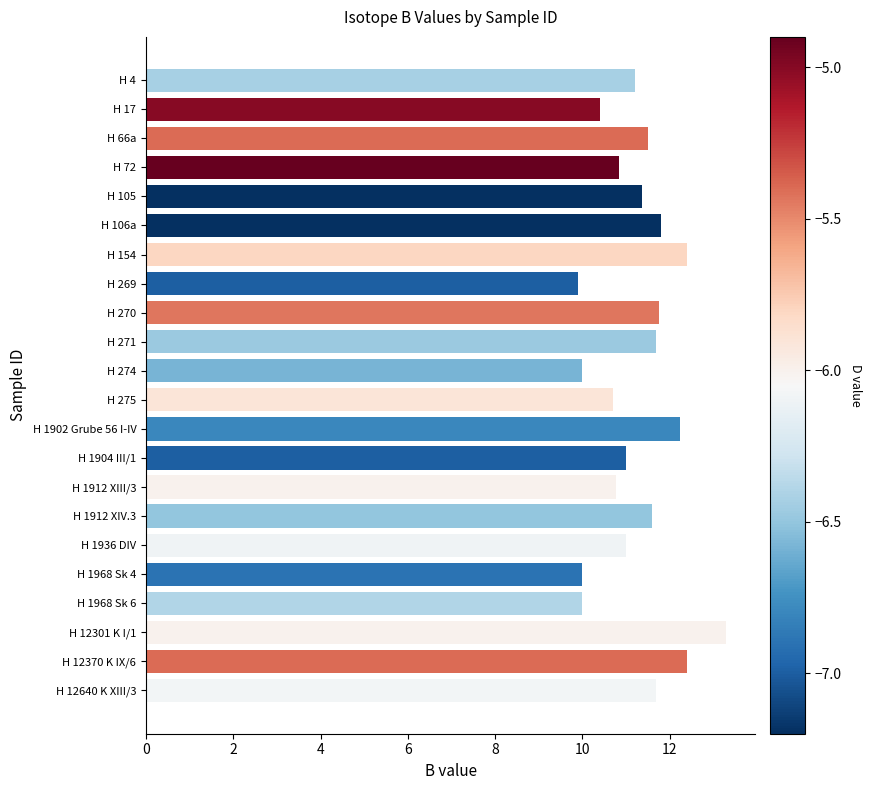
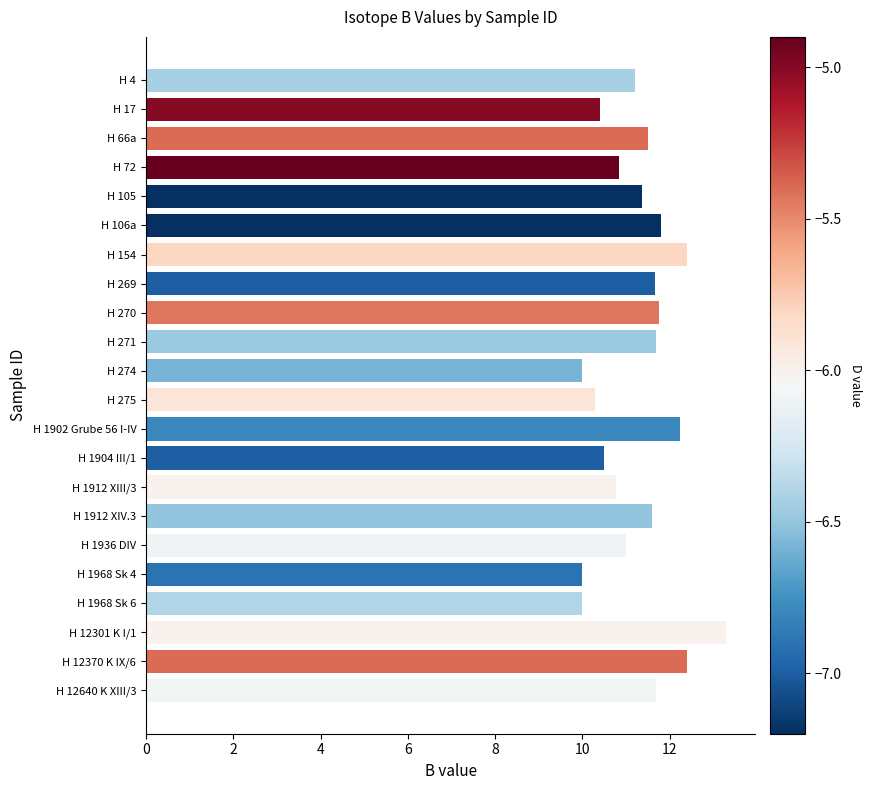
  {
    "H 4": 11.2,
    "H 17": 10.4,
    "H 66a": 11.5,
    "H 72": 10.8,
    "H 105": 11.4,
    "H 106a": 11.8,
    "H 154": 12.4,
-   "H 269": 9.9,
+   "H 269": 11.7,
    "H 270": 11.8,
    "H 271": 11.7,
    "H 274": 10.0,
-   "H 275": 10.7,
+   "H 275": 10.3,
    "H 1902 Grube 56 I-IV": 12.2,
-   "H 1904 III/1": 11.0,
+   "H 1904 III/1": 10.5,
    "H 1912 XIII/3": 10.8,
    "H 1912 XIV.3": 11.6,
    "H 1936 DIV": 11.0,
    "H 1968 Sk 4": 10.0,
    "H 1968 Sk 6": 10.0,
    "H 12301 K I/1": 13.3,
    "H 12370 K IX/6": 12.4,
    "H 12640 K XIII/3": 11.7
  }
